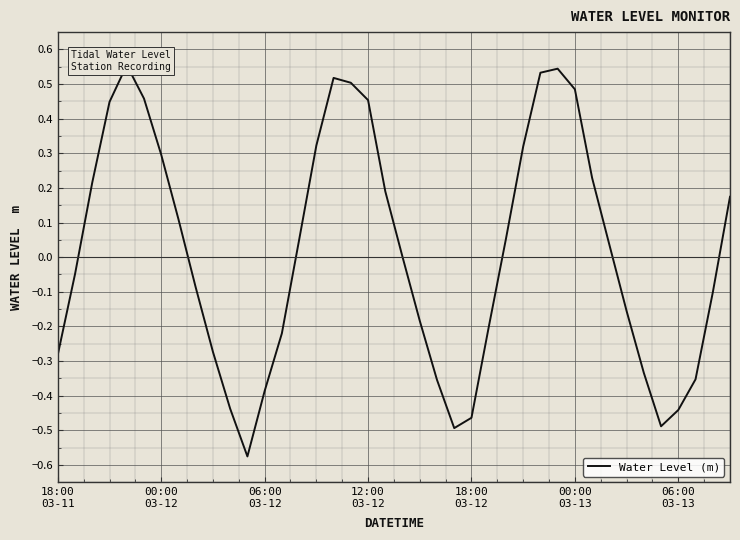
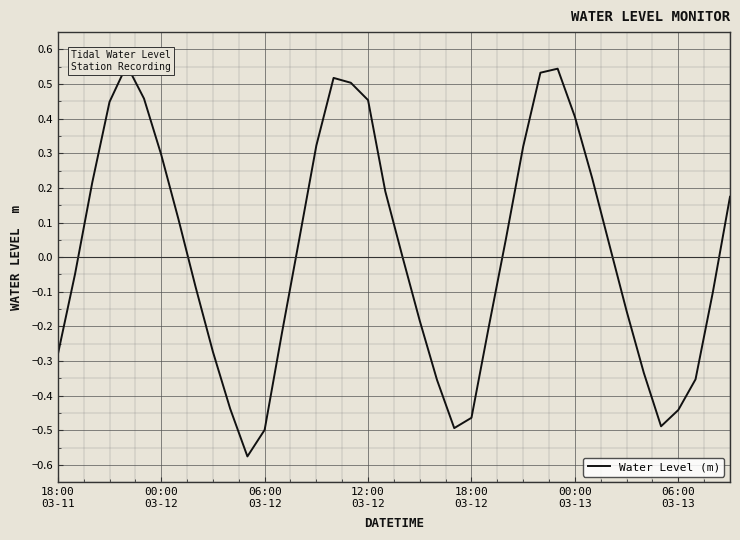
  {
    "18:00 03-11": -0.28,
    "00:00 03-12": 0.30,
-   "06:00 03-12": -0.39,
+   "06:00 03-12": -0.50,
    "12:00 03-12": 0.45,
    "18:00 03-12": -0.46,
-   "00:00 03-13": 0.48,
+   "00:00 03-13": 0.41,
    "06:00 03-13": -0.44
  }
